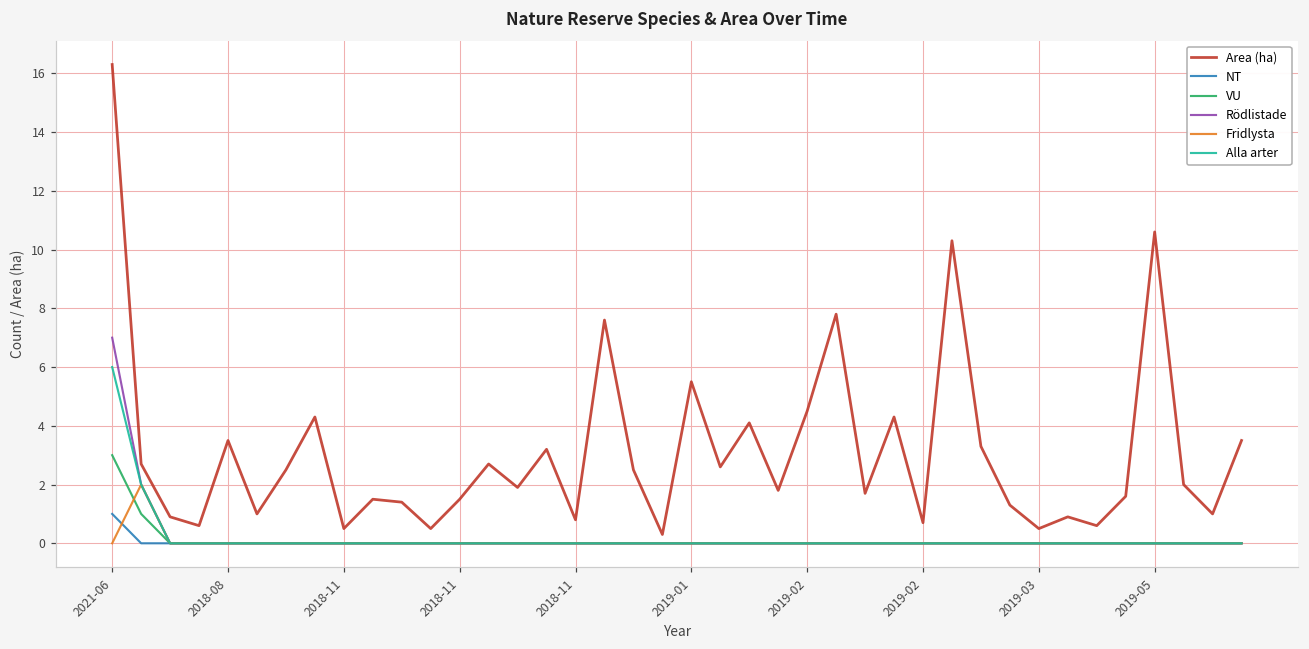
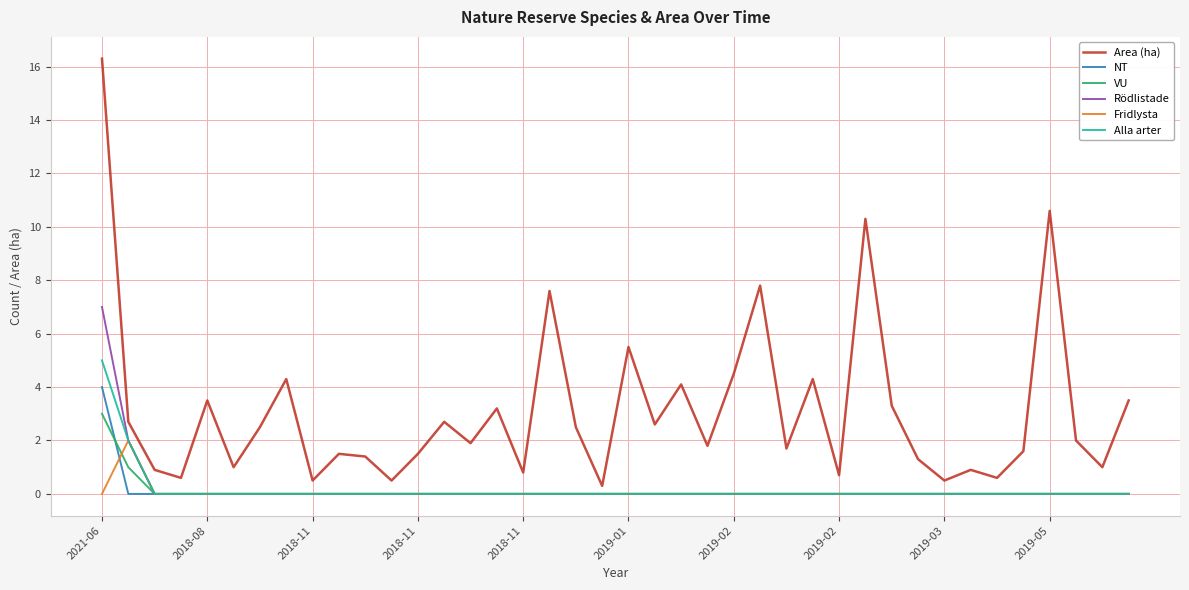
  {
    "Area (ha)": {
      "2021-06": 16.3
    },
    "NT": {
-     "2021-06": 1
+     "2021-06": 4
    },
    "VU": {
      "2021-06": 3
    },
    "Rödlistade": {
      "2021-06": 7
    },
    "Fridlysta": {
      "2021-06": 0
    },
    "Alla arter": {
-     "2021-06": 6
+     "2021-06": 5
    }
  }
